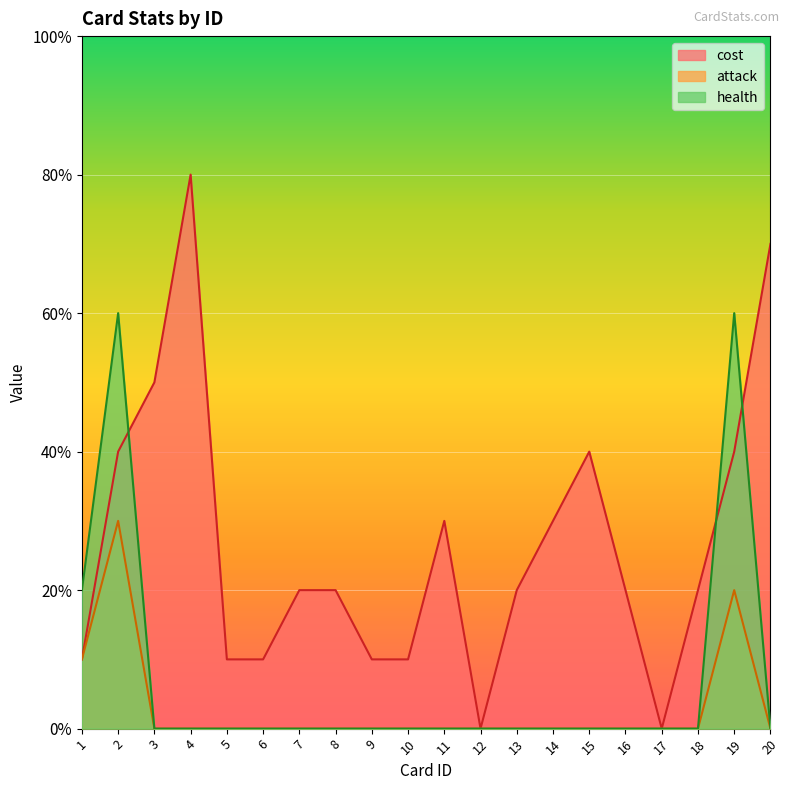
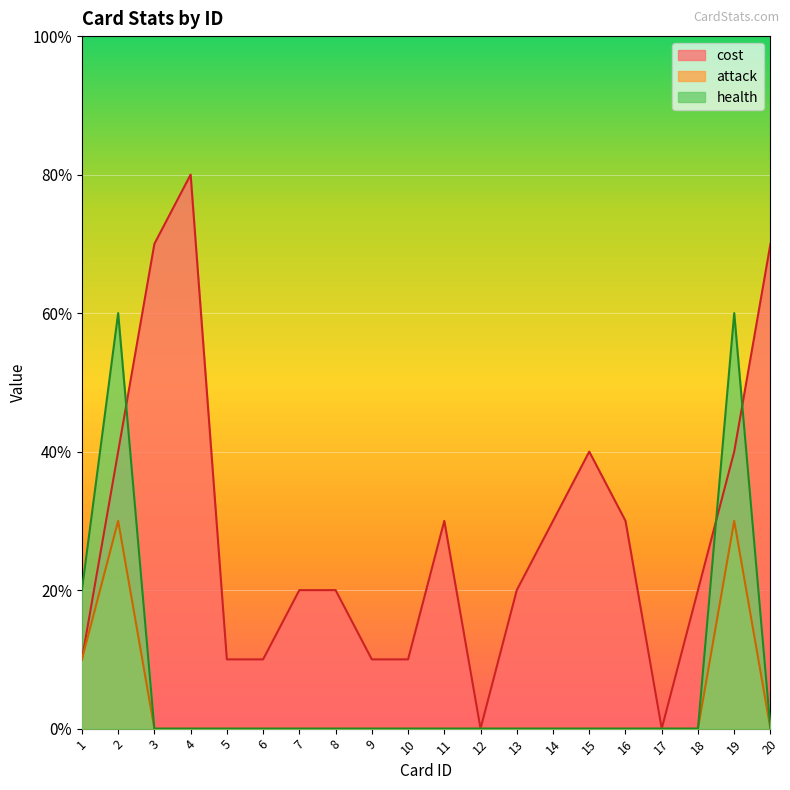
  {
    "cost": {
      "2": "40%",
-     "3": "50%",
+     "3": "70%",
      "4": "80%",
      "5": "10%",
      "6": "10%",
      "7": "20%",
      "8": "20%",
      "9": "10%",
      "10": "10%",
      "11": "30%",
      "13": "20%",
      "14": "30%",
      "15": "40%",
-     "16": "20%",
+     "16": "30%",
      "18": "20%",
      "19": "40%",
      "20": "70%"
    },
    "attack": {
      "2": "30%",
-     "19": "20%"
+     "19": "30%"
    },
    "health": {
      "1": "20%",
      "2": "60%",
      "19": "60%"
    }
  }
